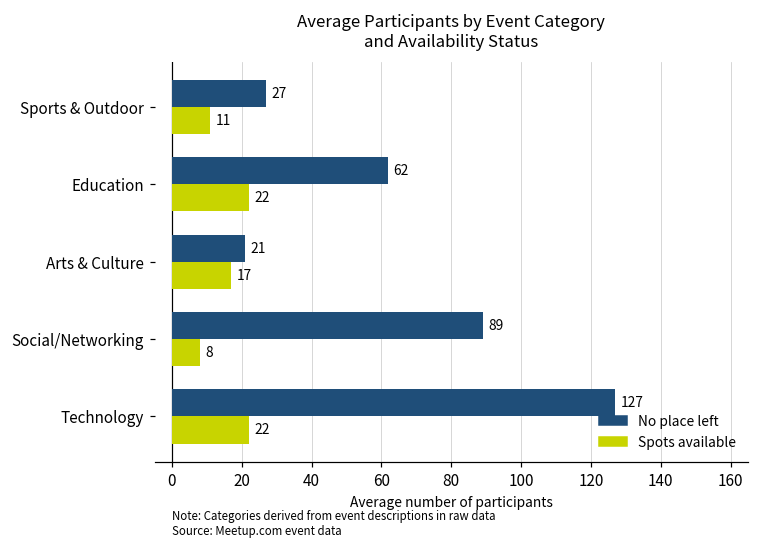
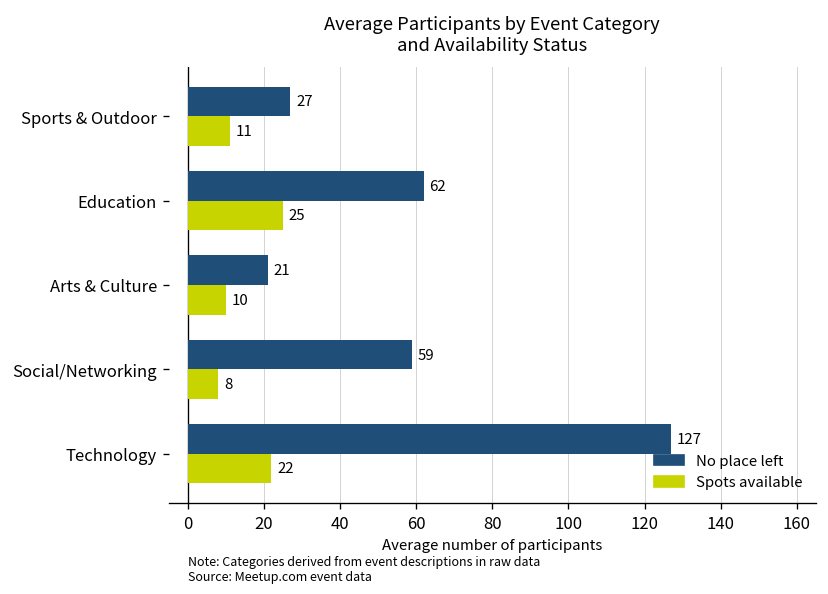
  {
    "No place left": {
      "Sports & Outdoor": 27,
      "Education": 62,
      "Arts & Culture": 21,
-     "Social/Networking": 89,
+     "Social/Networking": 59,
      "Technology": 127
    },
    "Spots available": {
      "Sports & Outdoor": 11,
-     "Education": 22,
-     "Arts & Culture": 17,
+     "Education": 25,
+     "Arts & Culture": 10,
      "Social/Networking": 8,
      "Technology": 22
    }
  }
